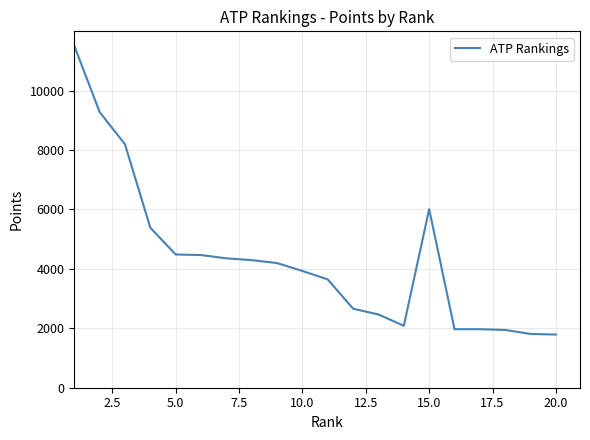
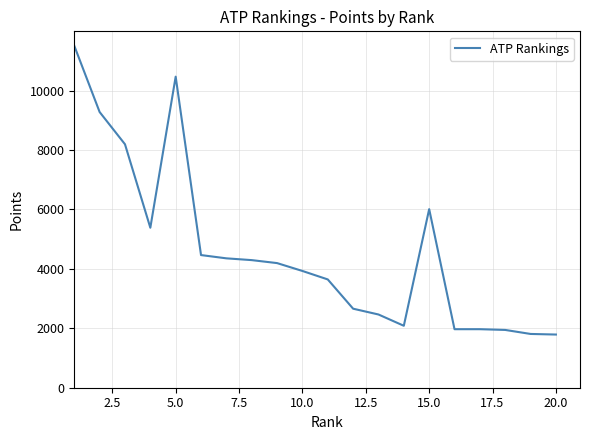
  {
-   "5.0": 4500,
+   "5.0": 10500,
    "10.0": 3900,
    "15.0": 6000,
    "20.0": 1800
  }
